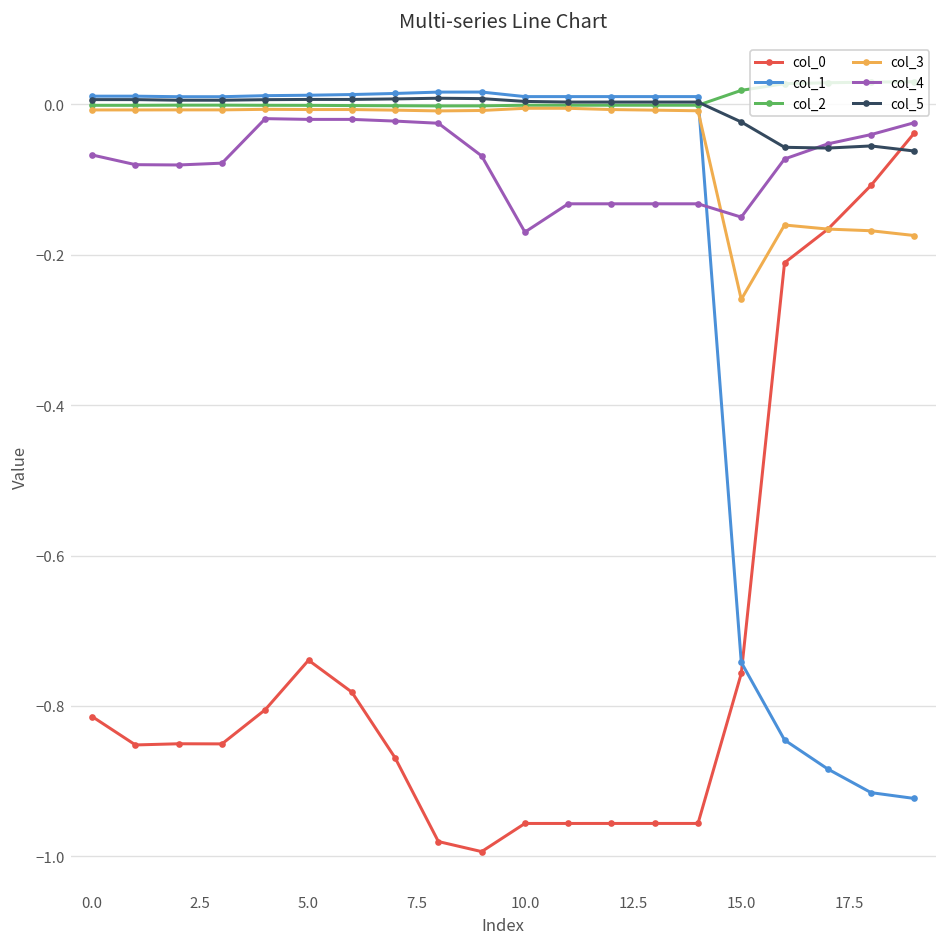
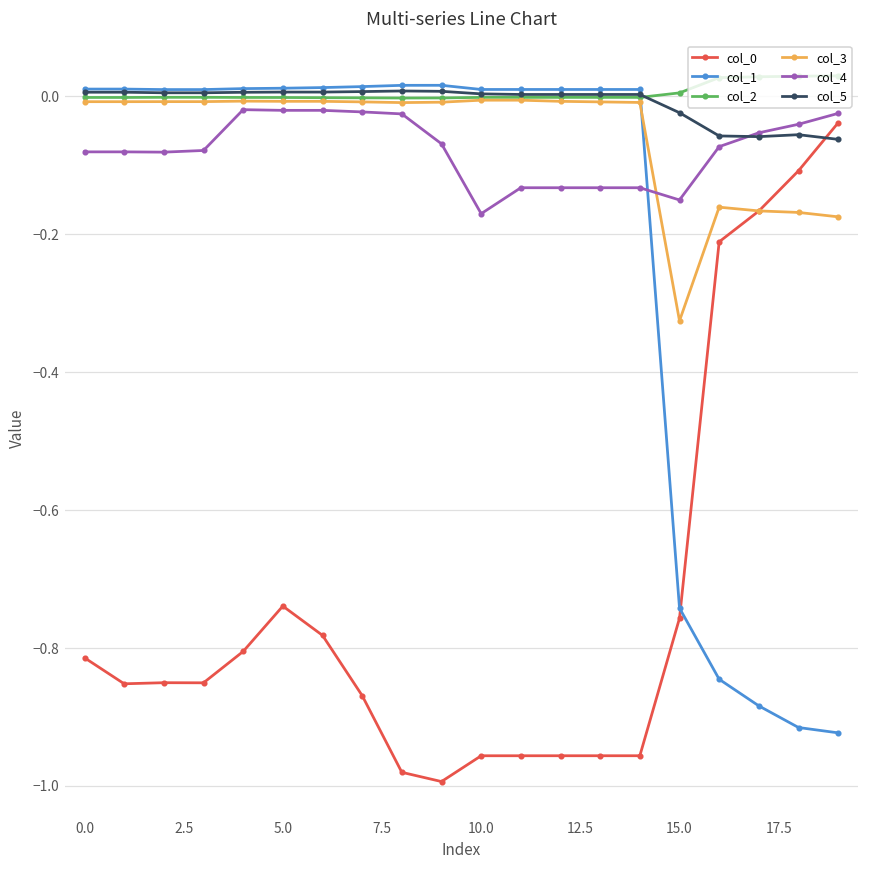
  {
    "col_0": {
      "0.0": -0.81,
      "5.0": -0.74,
      "10.0": -0.96,
      "15.0": -0.76
    },
    "col_1": {
      "0.0": 0.01,
      "5.0": 0.01,
      "10.0": 0.01,
      "15.0": -0.74
    },
    "col_2": {
      "0.0": 0.00,
      "5.0": 0.00,
      "10.0": 0.00,
-     "15.0": 0.02
+     "15.0": 0.01
    },
    "col_3": {
      "0.0": -0.01,
      "5.0": -0.01,
      "10.0": -0.01,
-     "15.0": -0.26
+     "15.0": -0.33
    },
    "col_4": {
-     "0.0": -0.07,
+     "0.0": -0.08,
      "5.0": -0.02,
      "10.0": -0.17,
      "15.0": -0.15
    },
    "col_5": {
      "0.0": 0.01,
      "5.0": 0.01,
      "10.0": 0.00,
      "15.0": -0.02
    }
  }
